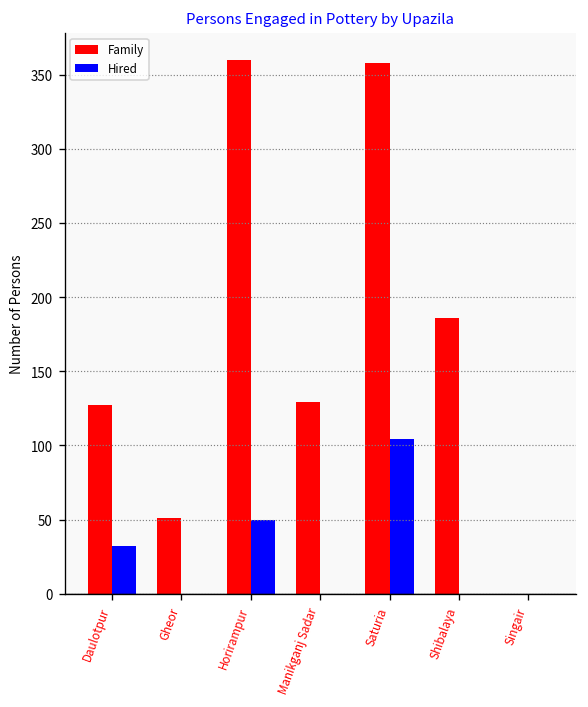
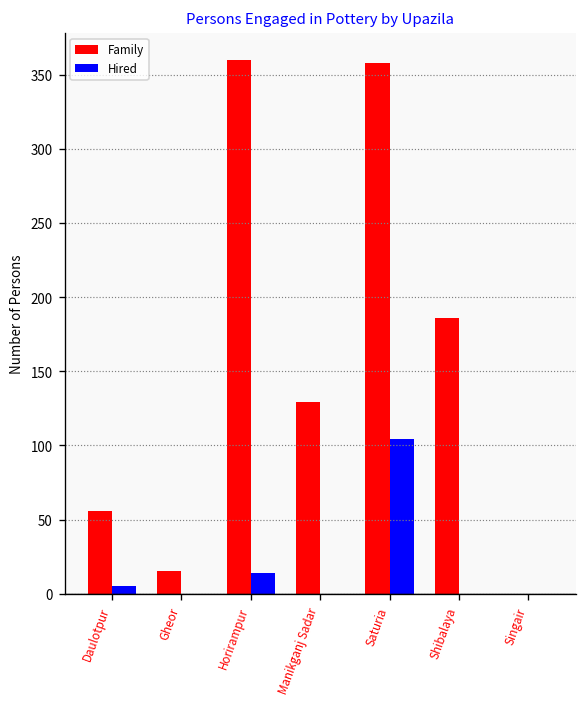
  {
    "Family": {
-     "Daulotpur": 127,
-     "Gheor": 51,
+     "Daulotpur": 56,
+     "Gheor": 15,
      "Horirampur": 360,
      "Manikganj Sadar": 129,
      "Saturia": 358,
      "Shibalaya": 186,
      "Singair": 0
    },
    "Hired": {
-     "Daulotpur": 32,
+     "Daulotpur": 5,
      "Gheor": 0,
-     "Horirampur": 50,
+     "Horirampur": 14,
      "Manikganj Sadar": 0,
      "Saturia": 104,
      "Shibalaya": 0,
      "Singair": 0
    }
  }
